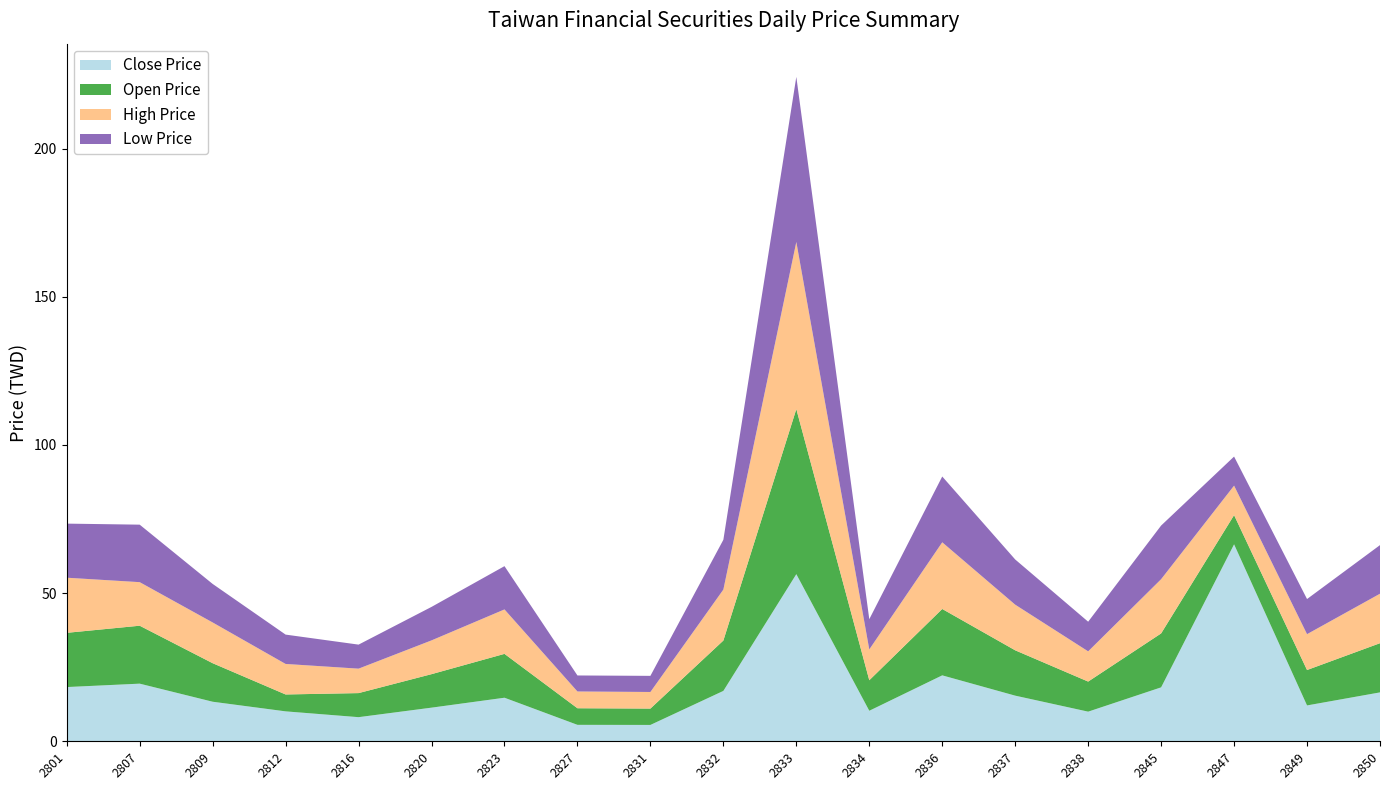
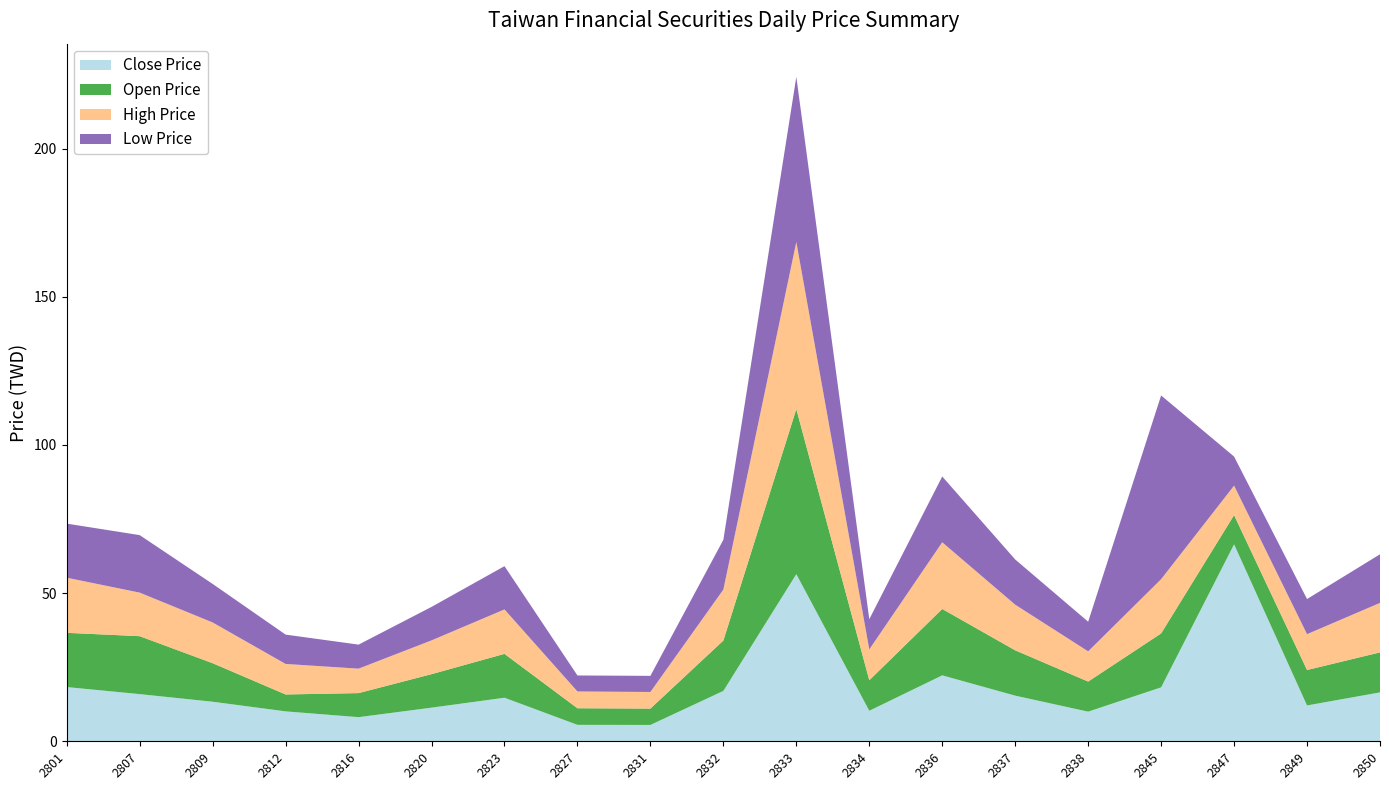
  {
    "Close Price": {
      "2801": 18,
-     "2807": 19,
+     "2807": 16,
      "2809": 13,
      "2812": 10,
      "2816": 8,
      "2820": 11,
      "2823": 15,
      "2827": 6,
      "2831": 6,
      "2832": 17,
      "2833": 56,
      "2834": 10,
      "2836": 22,
      "2837": 15,
      "2838": 10,
      "2845": 18,
      "2847": 66,
      "2849": 12,
      "2850": 17
    },
    "Open Price": {
      "2801": 18,
      "2807": 20,
      "2809": 13,
      "2812": 6,
      "2816": 8,
      "2820": 11,
      "2823": 15,
      "2827": 6,
      "2831": 6,
      "2832": 17,
      "2833": 56,
      "2834": 10,
      "2836": 22,
      "2837": 15,
      "2838": 10,
      "2845": 18,
      "2847": 10,
      "2849": 12,
-     "2850": 17
+     "2850": 14
    },
    "High Price": {
      "2801": 19,
      "2807": 15,
      "2809": 14,
      "2812": 10,
      "2816": 8,
      "2820": 11,
      "2823": 15,
      "2827": 6,
      "2831": 6,
      "2832": 17,
      "2833": 56,
      "2834": 10,
      "2836": 23,
      "2837": 15,
      "2838": 10,
      "2845": 18,
      "2847": 10,
      "2849": 12,
      "2850": 17
    },
    "Low Price": {
      "2801": 18,
      "2807": 19,
      "2809": 13,
      "2812": 10,
      "2816": 8,
      "2820": 11,
      "2823": 15,
      "2827": 5,
      "2831": 5,
      "2832": 17,
      "2833": 56,
      "2834": 10,
      "2836": 22,
      "2837": 15,
      "2838": 10,
-     "2845": 18,
+     "2845": 62,
      "2847": 10,
      "2849": 12,
      "2850": 16
    }
  }
